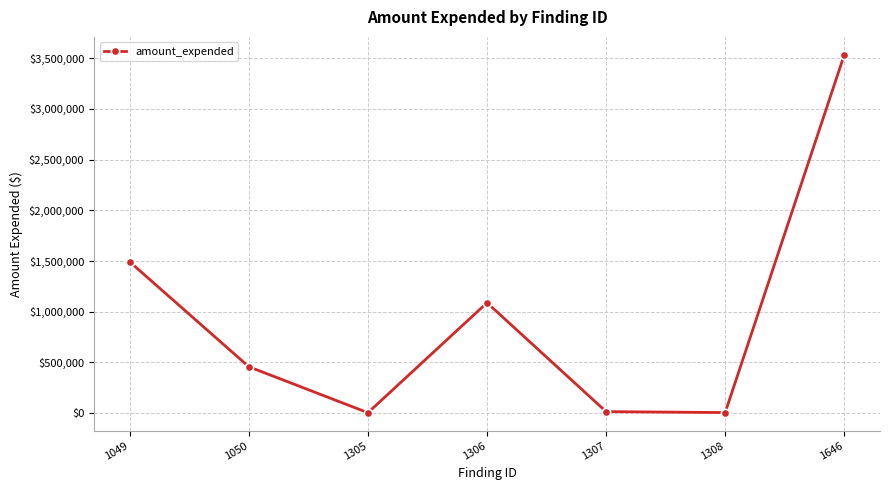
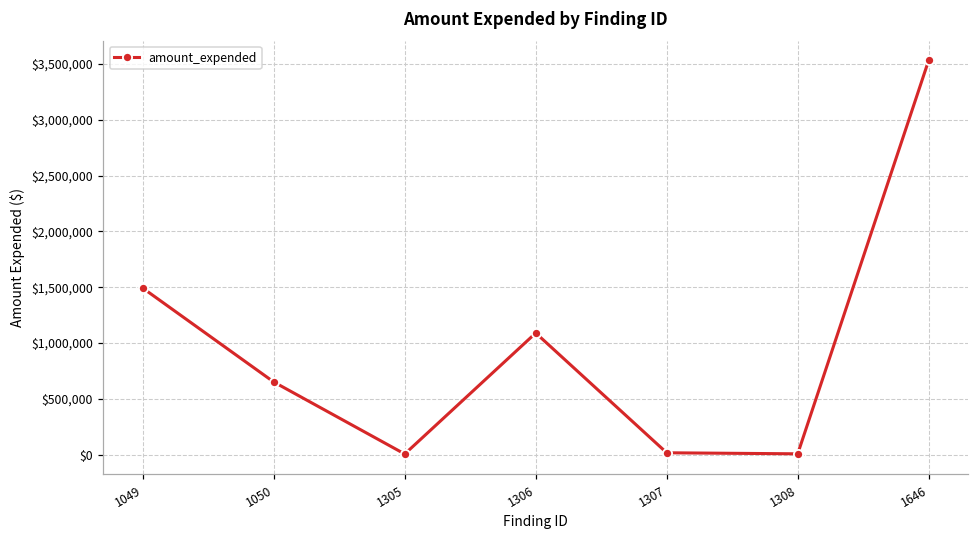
  {
    "1049": "$1,490,000",
-   "1050": "$460,000",
+   "1050": "$650,000",
    "1305": "$0",
    "1306": "$1,090,000",
    "1307": "$20,000",
    "1308": "$10,000",
    "1646": "$3,530,000"
  }
